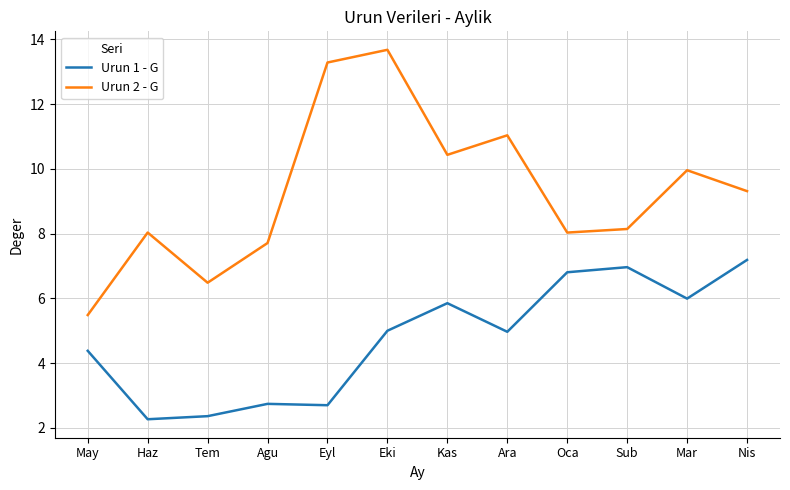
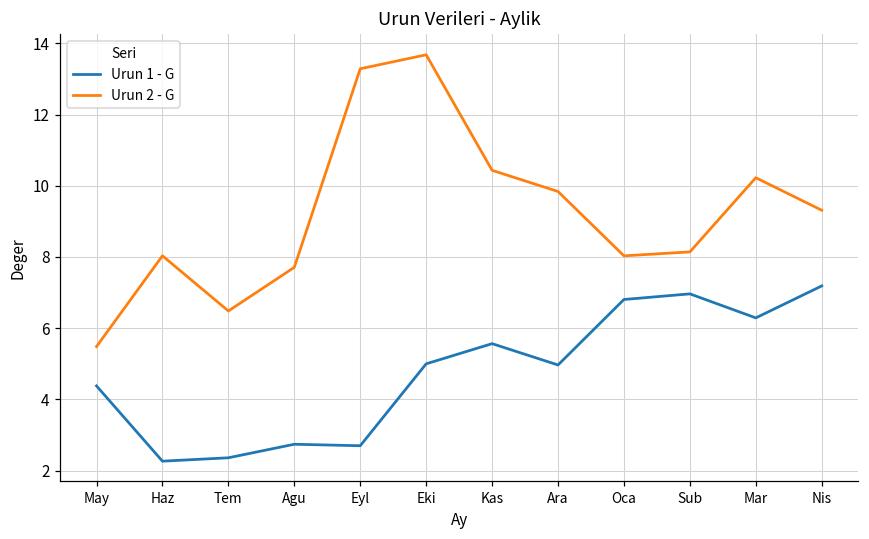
  {
    "Urun 1 - G": {
      "May": 4.4,
      "Haz": 2.3,
      "Tem": 2.4,
      "Agu": 2.7,
      "Eyl": 2.7,
      "Eki": 5.0,
-     "Kas": 5.9,
+     "Kas": 5.6,
      "Ara": 5.0,
      "Oca": 6.8,
      "Sub": 7.0,
-     "Mar": 6.0,
+     "Mar": 6.3,
      "Nis": 7.2
    },
    "Urun 2 - G": {
      "May": 5.5,
      "Haz": 8.0,
      "Tem": 6.5,
      "Agu": 7.7,
      "Eyl": 13.3,
      "Eki": 13.7,
      "Kas": 10.4,
-     "Ara": 11.0,
+     "Ara": 9.8,
      "Oca": 8.0,
      "Sub": 8.1,
-     "Mar": 10.0,
+     "Mar": 10.2,
      "Nis": 9.3
    }
  }
